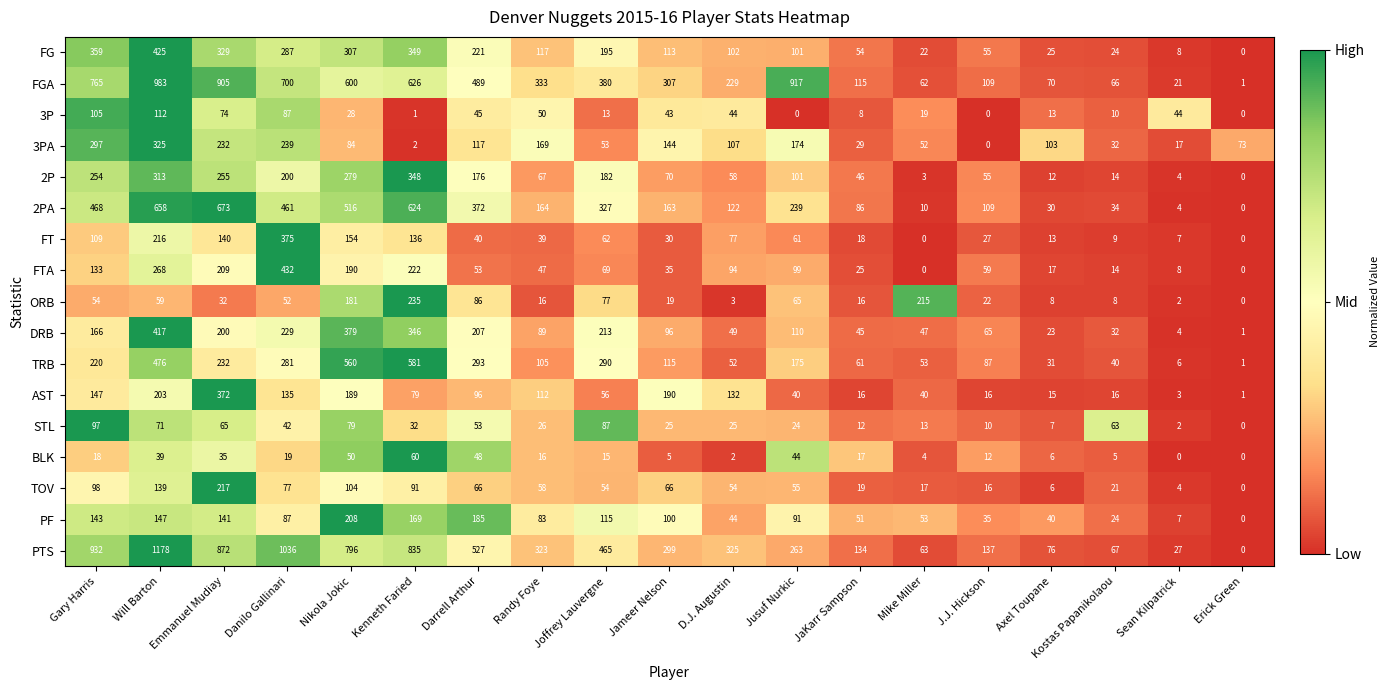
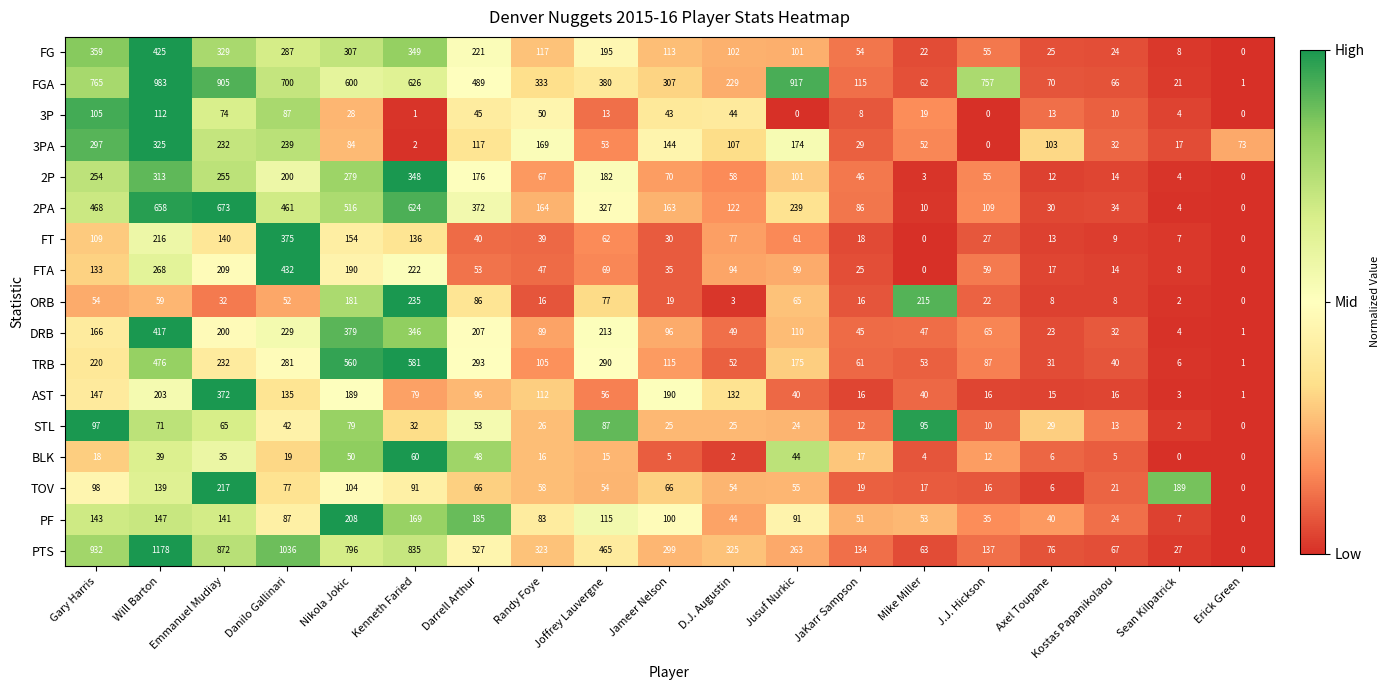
  {
    "FGA": {
      "Gary Harris": 765,
      "Will Barton": 983,
      "Emmanuel Mudiay": 905,
      "Danilo Gallinari": 700,
      "Nikola Jokic": 600,
      "Kenneth Faried": 626,
      "Darrell Arthur": 489,
      "Randy Foye": 333,
      "Joffrey Lauvergne": 380,
      "Jameer Nelson": 307,
      "D.J. Augustin": 229,
      "Jusuf Nurkic": 917,
      "JaKarr Sampson": 115,
      "Mike Miller": 62,
-     "J.J. Hickson": 109,
+     "J.J. Hickson": 757,
      "Axel Toupane": 70,
      "Kostas Papanikolaou": 66,
      "Sean Kilpatrick": 21,
      "Erick Green": 1
    },
    "3P": {
      "Gary Harris": 105,
      "Will Barton": 112,
      "Emmanuel Mudiay": 74,
      "Danilo Gallinari": 87,
      "Nikola Jokic": 28,
      "Kenneth Faried": 1,
      "Darrell Arthur": 45,
      "Randy Foye": 50,
      "Joffrey Lauvergne": 13,
      "Jameer Nelson": 43,
      "D.J. Augustin": 44,
      "Jusuf Nurkic": 0,
      "JaKarr Sampson": 8,
      "Mike Miller": 19,
      "J.J. Hickson": 0,
      "Axel Toupane": 13,
      "Kostas Papanikolaou": 10,
-     "Sean Kilpatrick": 44,
+     "Sean Kilpatrick": 4,
      "Erick Green": 0
    },
    "STL": {
      "Gary Harris": 97,
      "Will Barton": 71,
      "Emmanuel Mudiay": 65,
      "Danilo Gallinari": 42,
      "Nikola Jokic": 79,
      "Kenneth Faried": 32,
      "Darrell Arthur": 53,
      "Randy Foye": 26,
      "Joffrey Lauvergne": 87,
      "Jameer Nelson": 25,
      "D.J. Augustin": 25,
      "Jusuf Nurkic": 24,
      "JaKarr Sampson": 12,
-     "Mike Miller": 13,
+     "Mike Miller": 95,
      "J.J. Hickson": 10,
-     "Axel Toupane": 7,
-     "Kostas Papanikolaou": 63,
+     "Axel Toupane": 29,
+     "Kostas Papanikolaou": 13,
      "Sean Kilpatrick": 2,
      "Erick Green": 0
    },
    "TOV": {
      "Gary Harris": 98,
      "Will Barton": 139,
      "Emmanuel Mudiay": 217,
      "Danilo Gallinari": 77,
      "Nikola Jokic": 104,
      "Kenneth Faried": 91,
      "Darrell Arthur": 66,
      "Randy Foye": 58,
      "Joffrey Lauvergne": 54,
      "Jameer Nelson": 66,
      "D.J. Augustin": 54,
      "Jusuf Nurkic": 55,
      "JaKarr Sampson": 19,
      "Mike Miller": 17,
      "J.J. Hickson": 16,
      "Axel Toupane": 6,
      "Kostas Papanikolaou": 21,
-     "Sean Kilpatrick": 4,
+     "Sean Kilpatrick": 189,
      "Erick Green": 0
    }
  }
